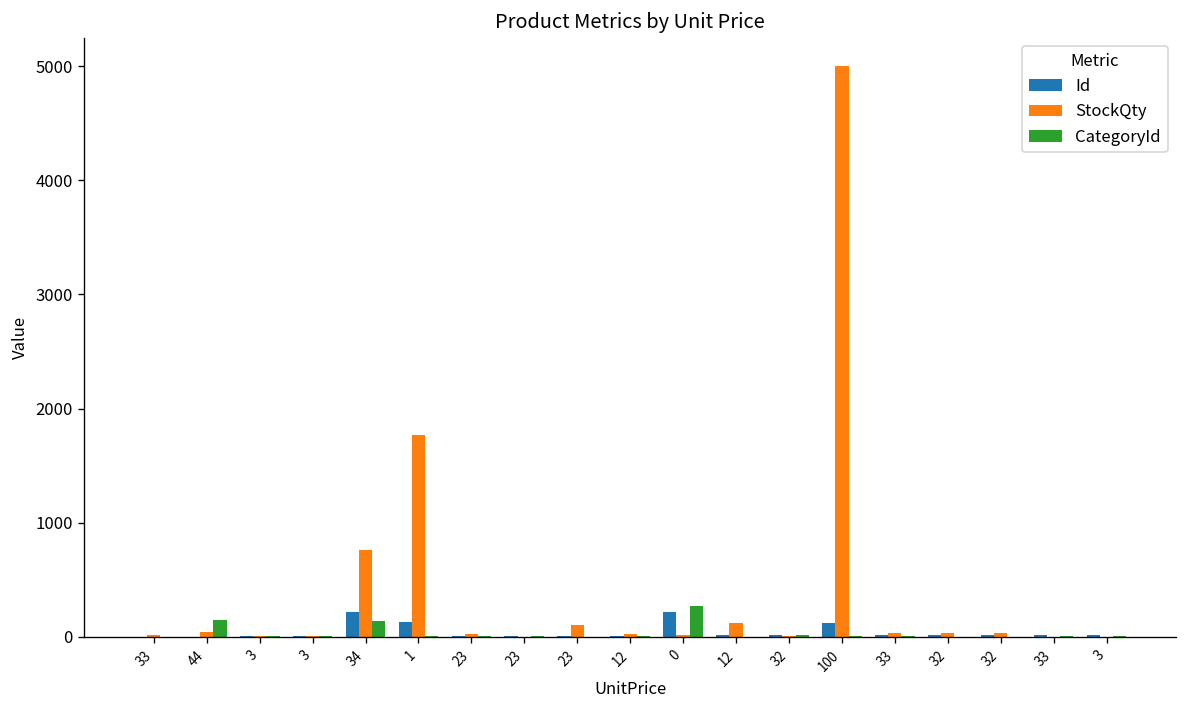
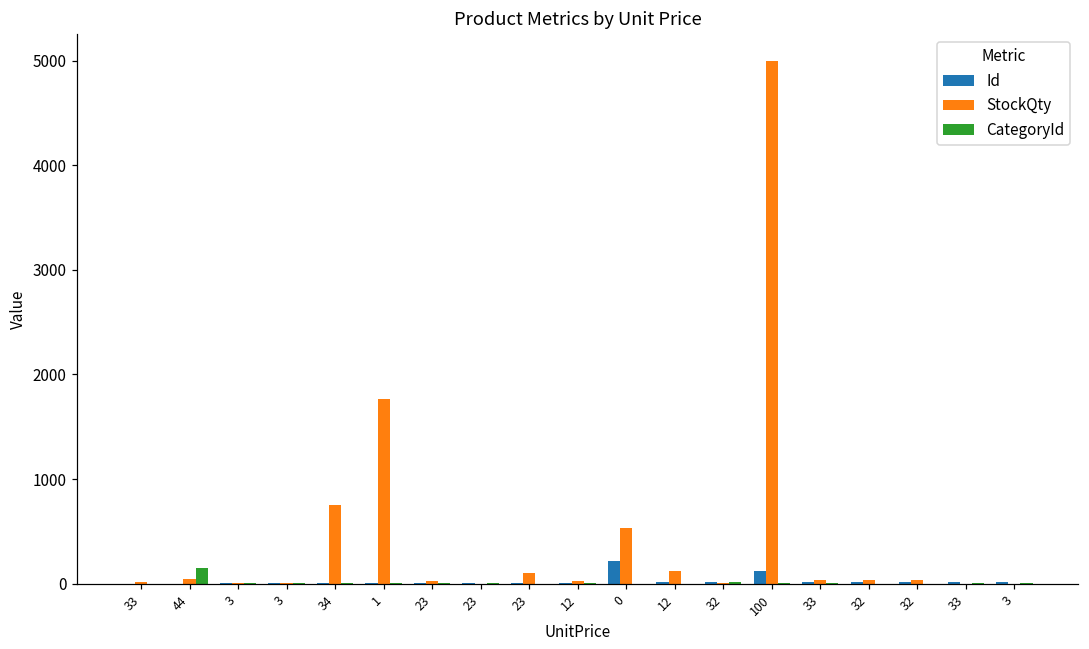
  {
    "Id": {
-     "34": 200,
-     "1": 100,
+     "34": 0,
+     "1": 0,
      "0": 200,
      "100": 100
    },
    "StockQty": {
      "44": 0,
      "34": 800,
      "1": 1800,
-     "0": 0,
+     "0": 500,
      "100": 5000
    },
    "CategoryId": {
      "44": 100,
-     "34": 100,
-     "0": 300
+     "34": 0,
+     "0": 0
    }
  }
